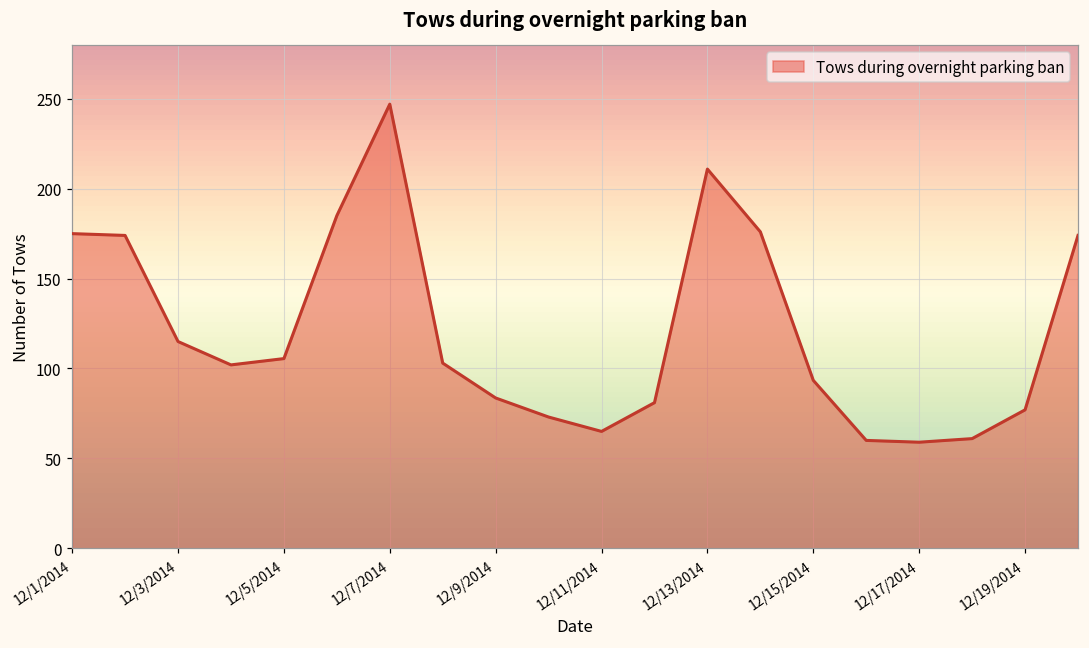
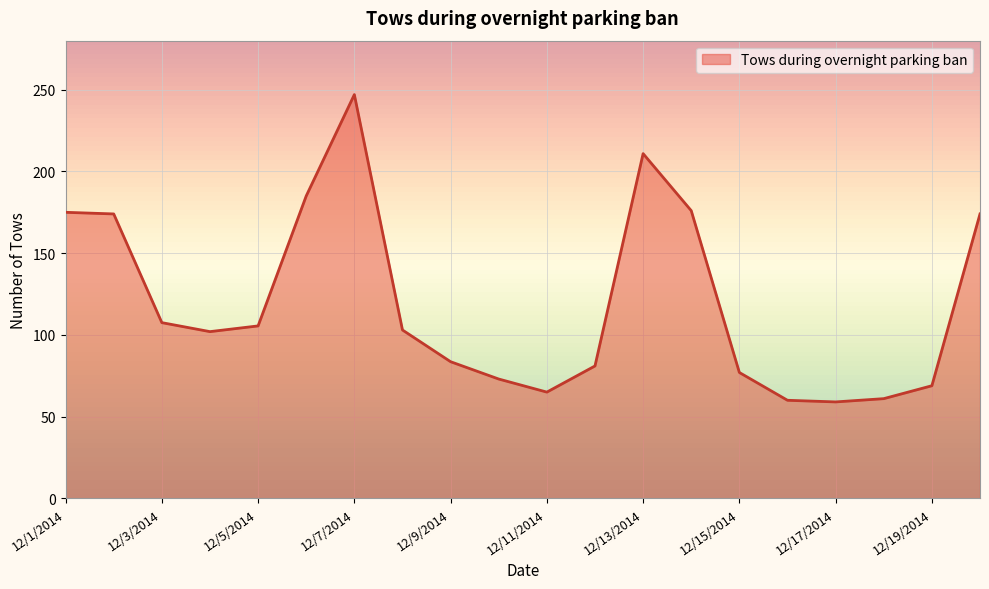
  {
    "12/1/2014": 175,
-   "12/3/2014": 115,
+   "12/3/2014": 108,
    "12/5/2014": 106,
    "12/7/2014": 247,
    "12/9/2014": 84,
    "12/11/2014": 65,
    "12/13/2014": 211,
-   "12/15/2014": 93,
+   "12/15/2014": 77,
    "12/17/2014": 59,
-   "12/19/2014": 77
+   "12/19/2014": 69
  }
